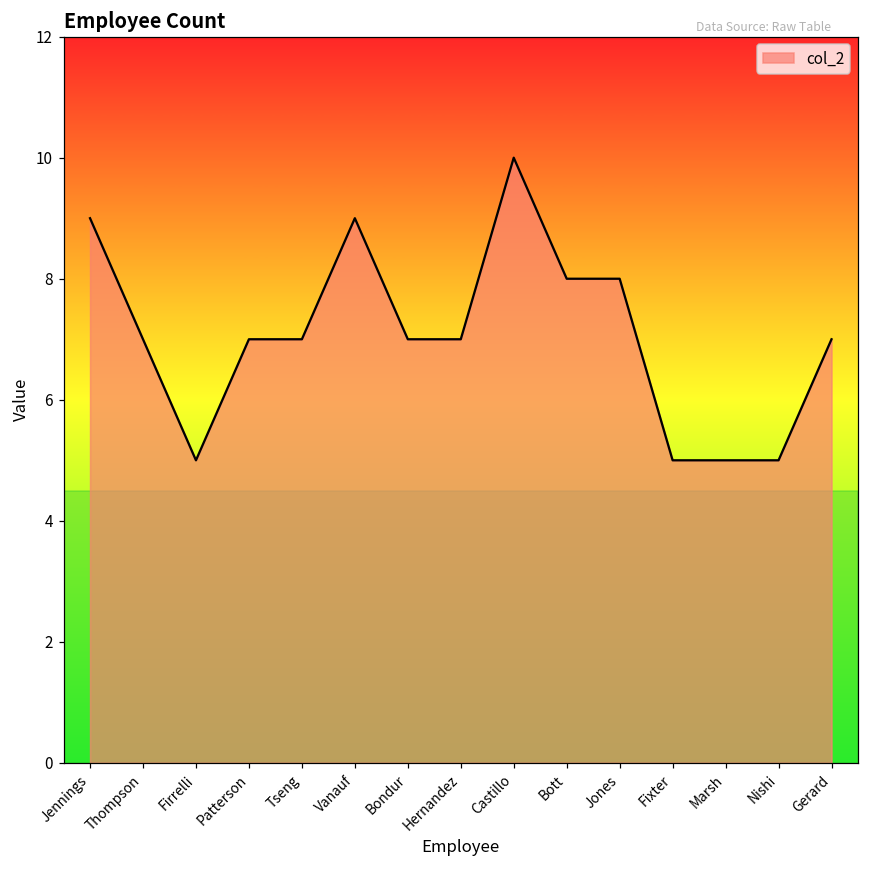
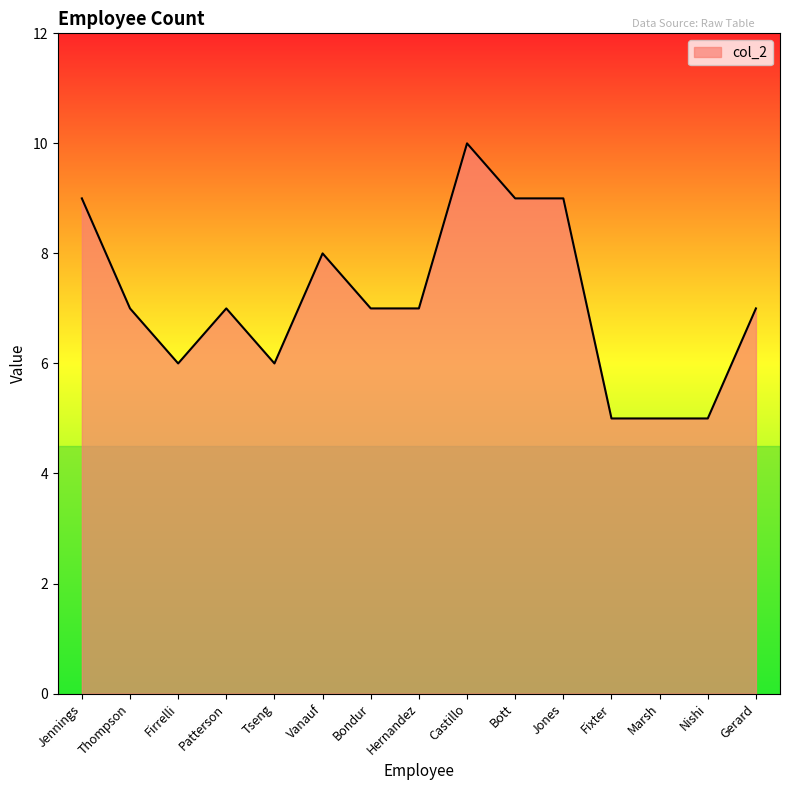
  {
    "Jennings": 9,
    "Thompson": 7,
-   "Firrelli": 5,
+   "Firrelli": 6,
    "Patterson": 7,
-   "Tseng": 7,
-   "Vanauf": 9,
+   "Tseng": 6,
+   "Vanauf": 8,
    "Bondur": 7,
    "Hernandez": 7,
    "Castillo": 10,
-   "Bott": 8,
-   "Jones": 8,
+   "Bott": 9,
+   "Jones": 9,
    "Fixter": 5,
    "Marsh": 5,
    "Nishi": 5,
    "Gerard": 7
  }
